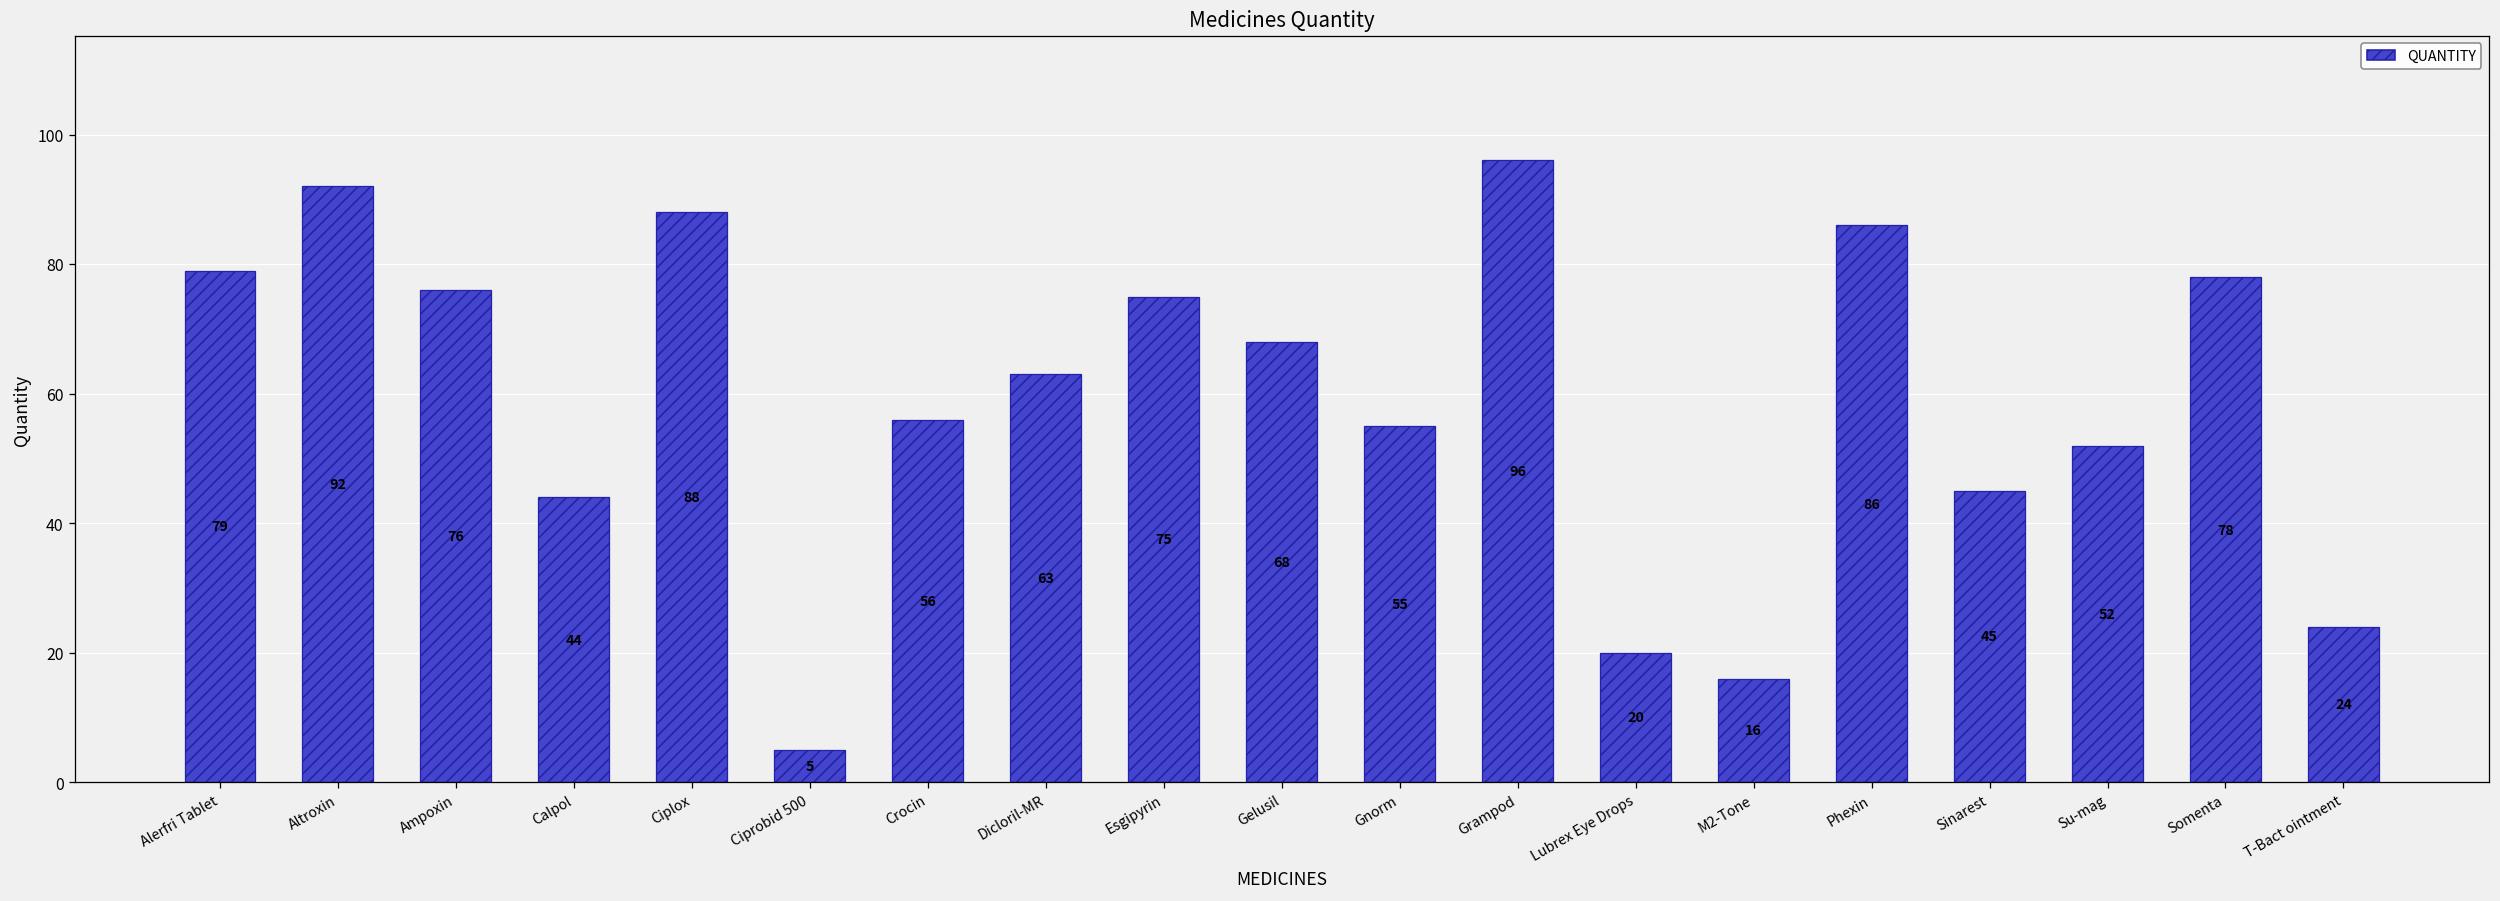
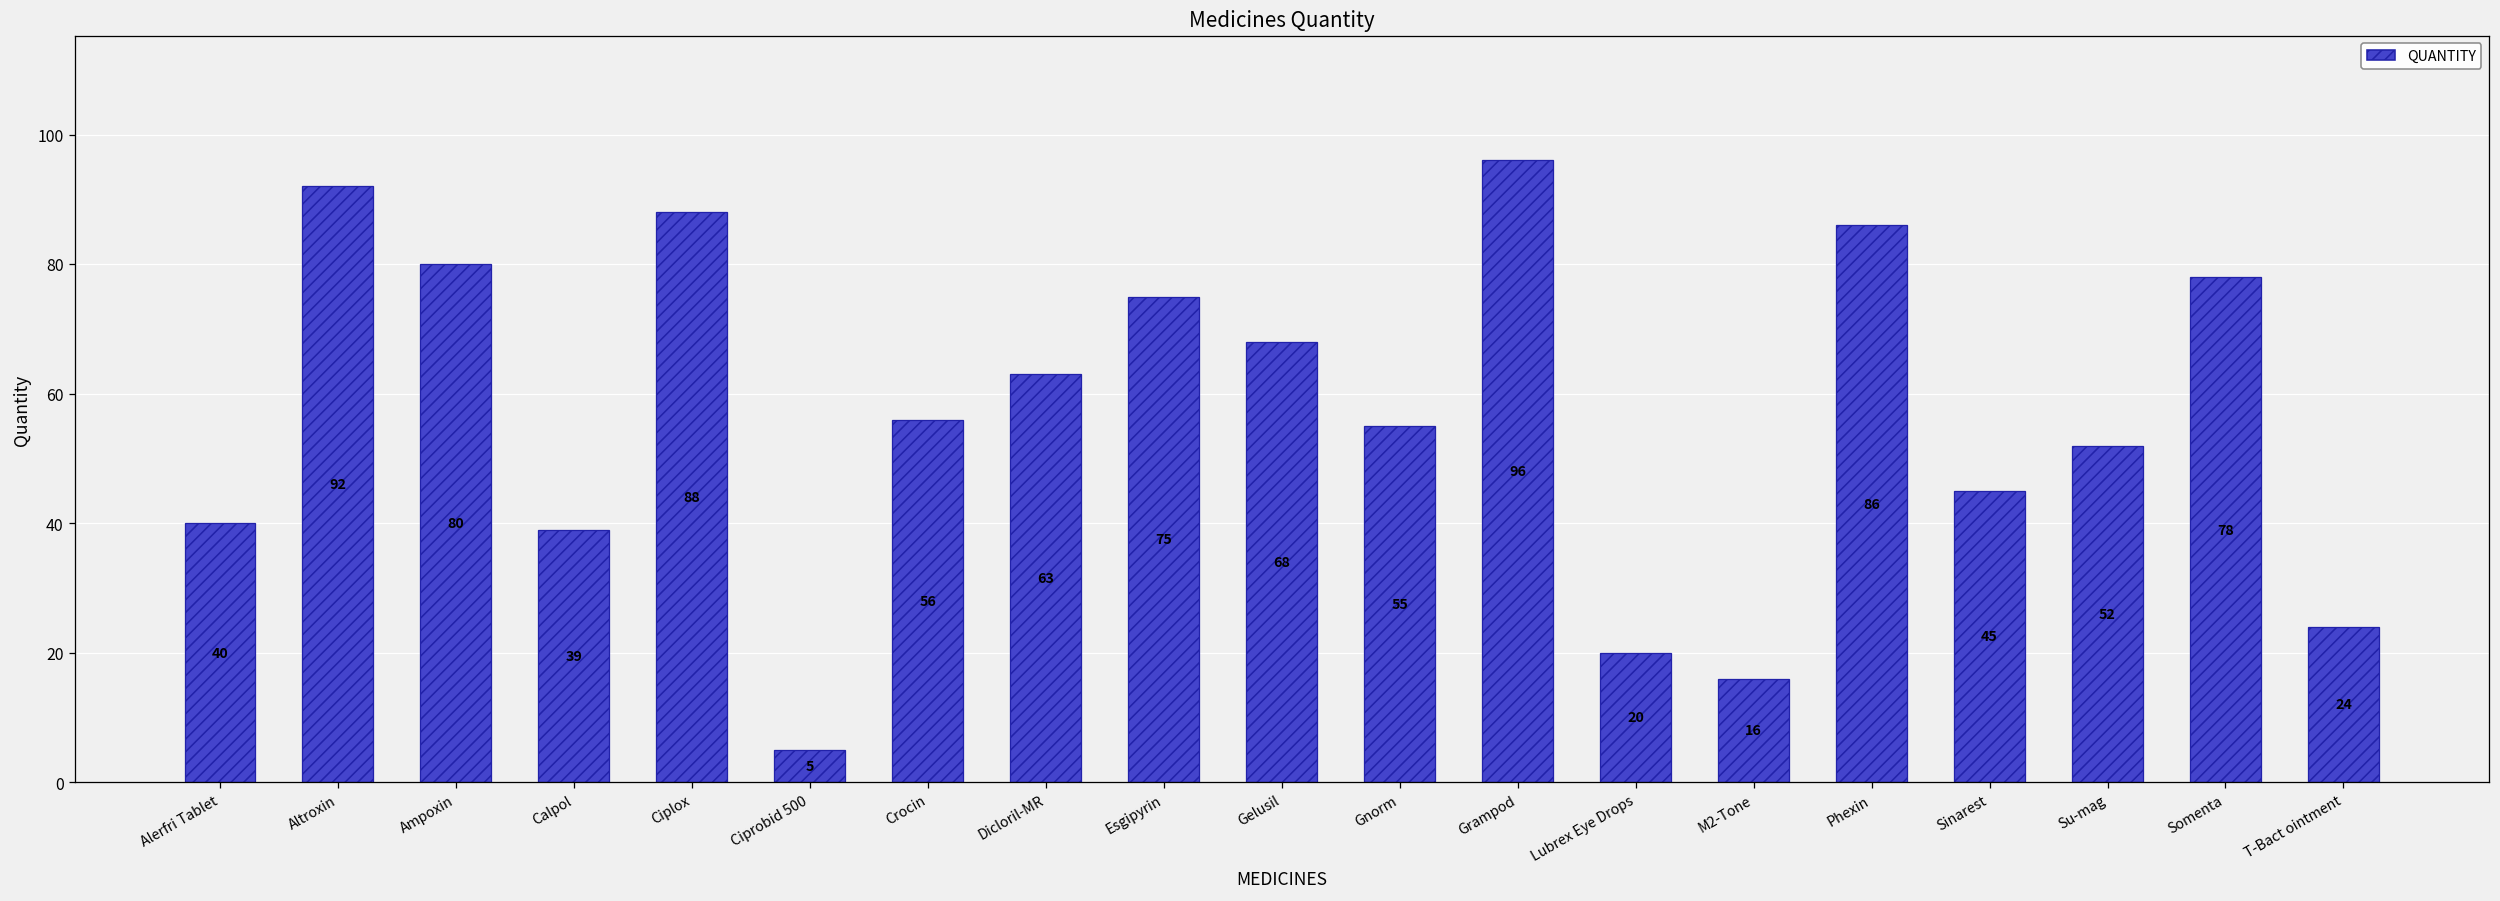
  {
-   "Alerfri Tablet": 79,
+   "Alerfri Tablet": 40,
    "Altroxin": 92,
-   "Ampoxin": 76,
-   "Calpol": 44,
+   "Ampoxin": 80,
+   "Calpol": 39,
    "Ciplox": 88,
    "Ciprobid 500": 5,
    "Crocin": 56,
    "Dicloril-MR": 63,
    "Esgipyrin": 75,
    "Gelusil": 68,
    "Gnorm": 55,
    "Grampod": 96,
    "Lubrex Eye Drops": 20,
    "M2-Tone": 16,
    "Phexin": 86,
    "Sinarest": 45,
    "Su-mag": 52,
    "Somenta": 78,
    "T-Bact ointment": 24
  }
